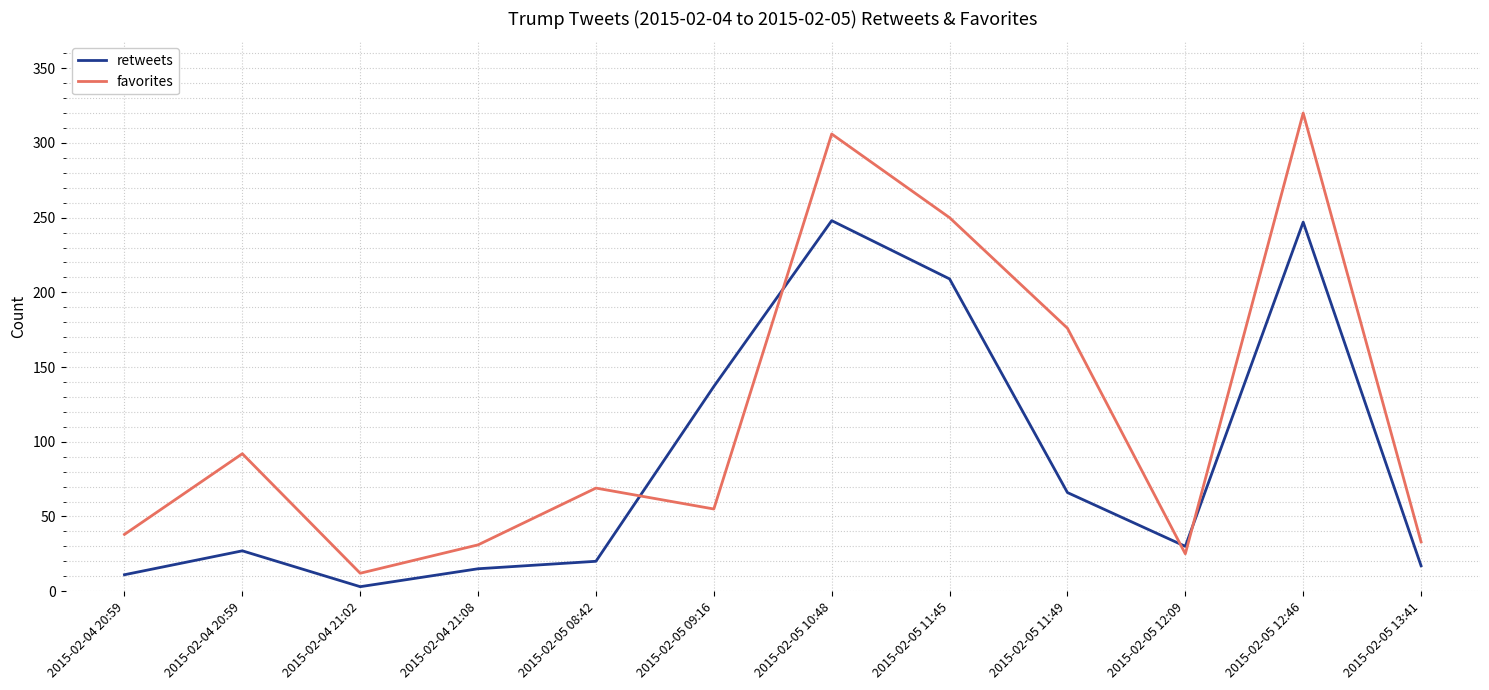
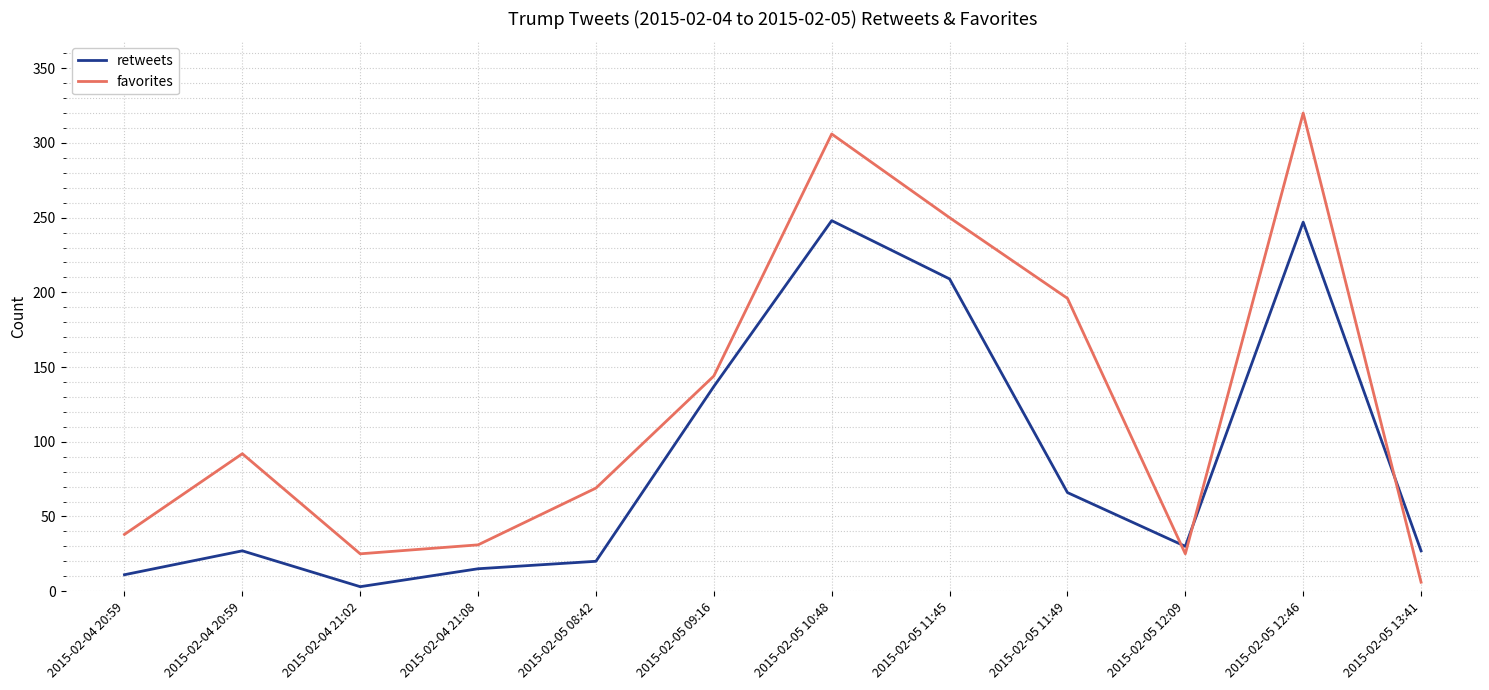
  {
    "retweets": {
      "2015-02-04 21:02": 3,
      "2015-02-04 21:08": 15,
      "2015-02-05 08:42": 20,
      "2015-02-05 09:16": 137,
      "2015-02-05 10:48": 248,
      "2015-02-05 11:45": 209,
      "2015-02-05 11:49": 66,
      "2015-02-05 12:09": 30,
      "2015-02-05 12:46": 247,
-     "2015-02-05 13:41": 17
+     "2015-02-05 13:41": 27
    },
    "favorites": {
-     "2015-02-04 21:02": 12,
+     "2015-02-04 21:02": 25,
      "2015-02-04 21:08": 31,
      "2015-02-05 08:42": 69,
-     "2015-02-05 09:16": 55,
+     "2015-02-05 09:16": 144,
      "2015-02-05 10:48": 306,
      "2015-02-05 11:45": 250,
-     "2015-02-05 11:49": 176,
+     "2015-02-05 11:49": 196,
      "2015-02-05 12:09": 25,
      "2015-02-05 12:46": 320,
-     "2015-02-05 13:41": 33
+     "2015-02-05 13:41": 6
    }
  }
